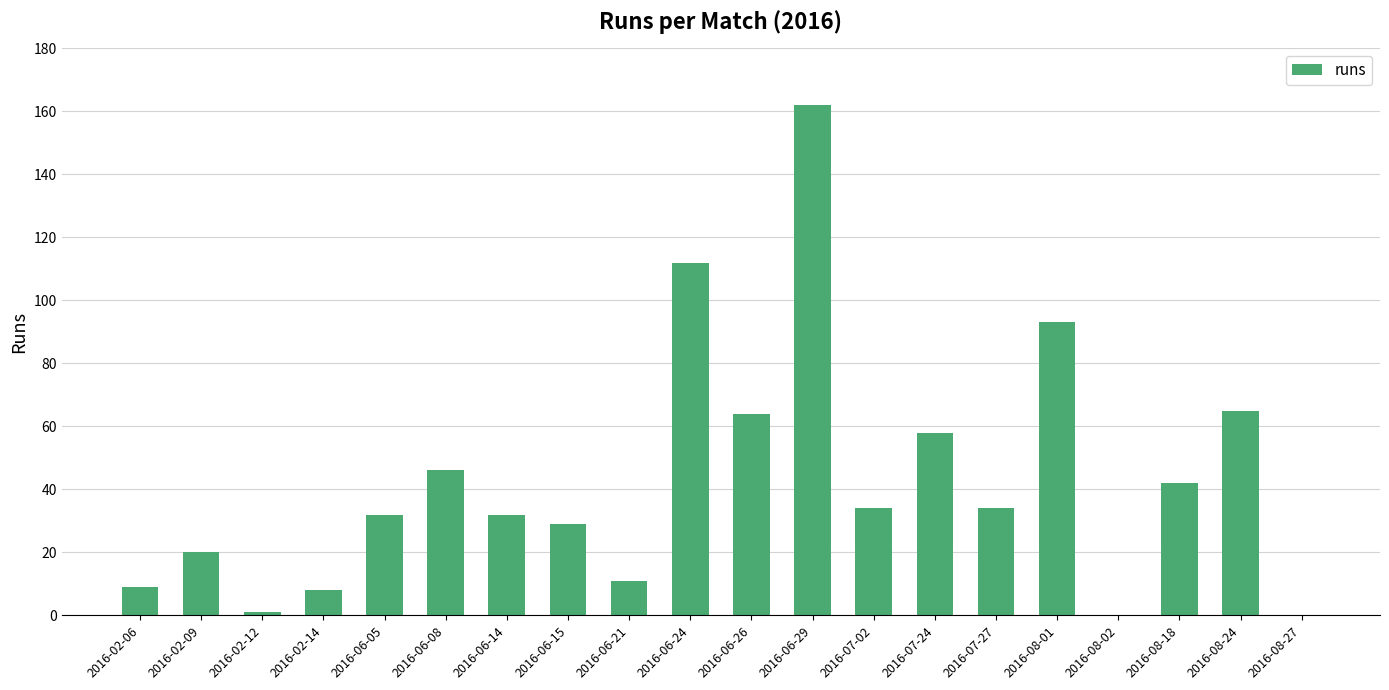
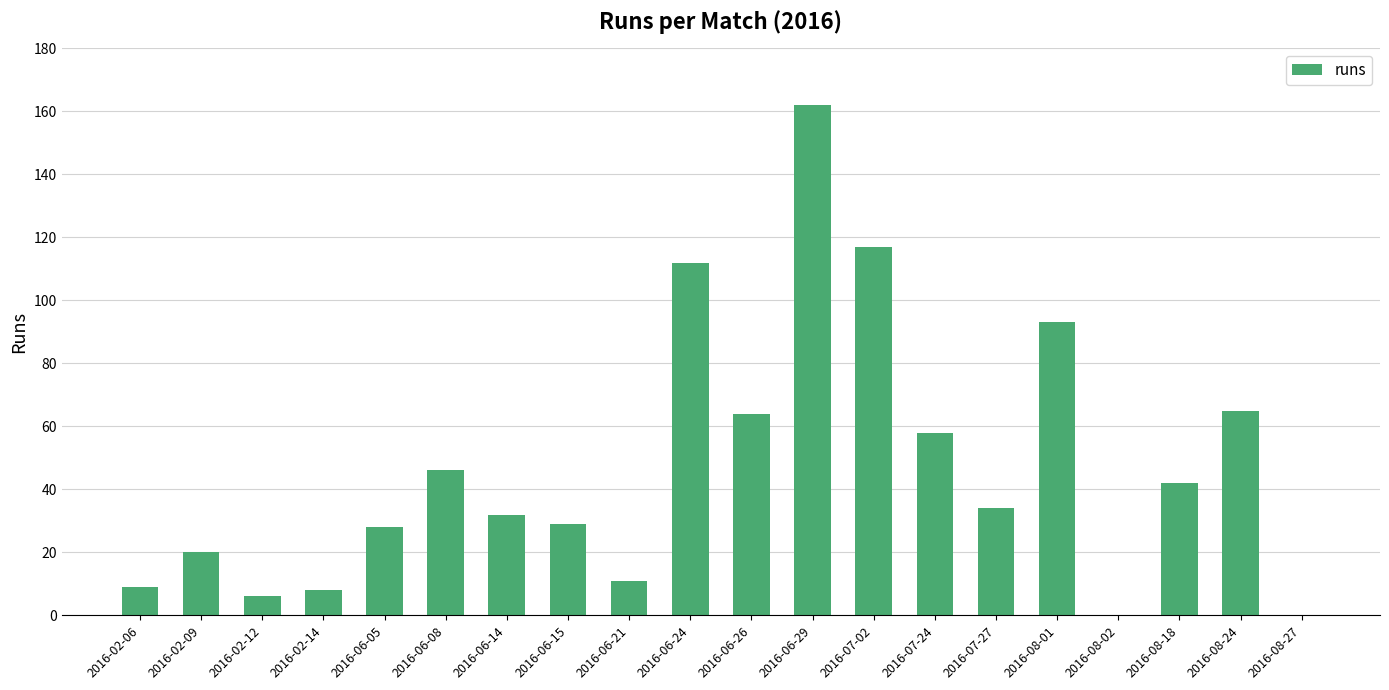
  {
    "2016-02-06": 9,
    "2016-02-09": 20,
-   "2016-02-12": 1,
+   "2016-02-12": 6,
    "2016-02-14": 8,
-   "2016-06-05": 32,
+   "2016-06-05": 28,
    "2016-06-08": 46,
    "2016-06-14": 32,
    "2016-06-15": 29,
    "2016-06-21": 11,
    "2016-06-24": 112,
    "2016-06-26": 64,
    "2016-06-29": 162,
-   "2016-07-02": 34,
+   "2016-07-02": 117,
    "2016-07-24": 58,
    "2016-07-27": 34,
    "2016-08-01": 93,
    "2016-08-02": 0,
    "2016-08-18": 42,
    "2016-08-24": 65,
    "2016-08-27": 0
  }
